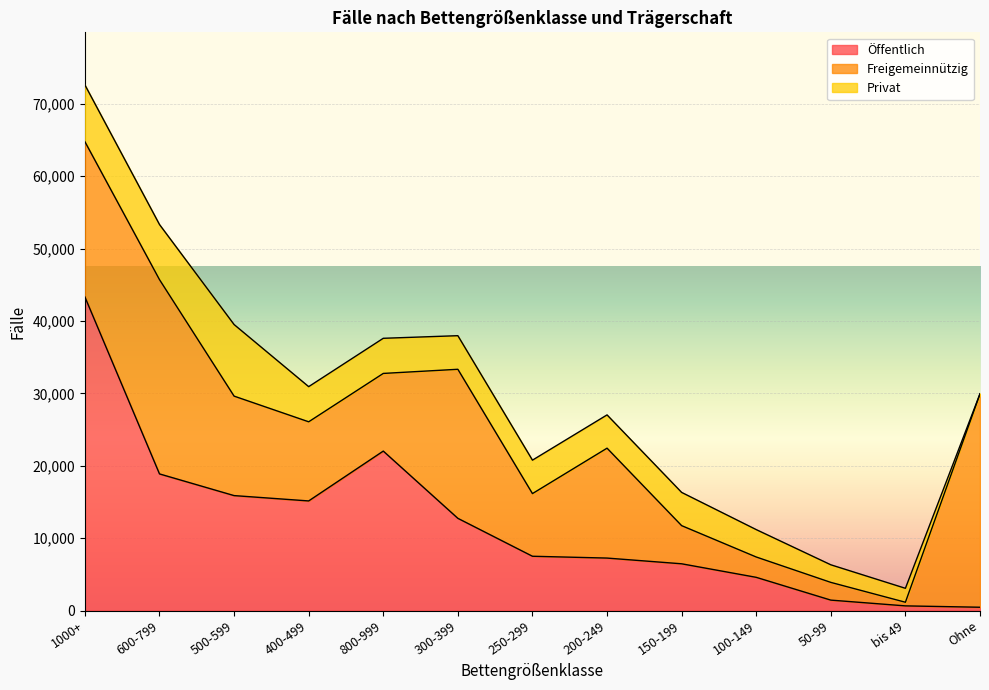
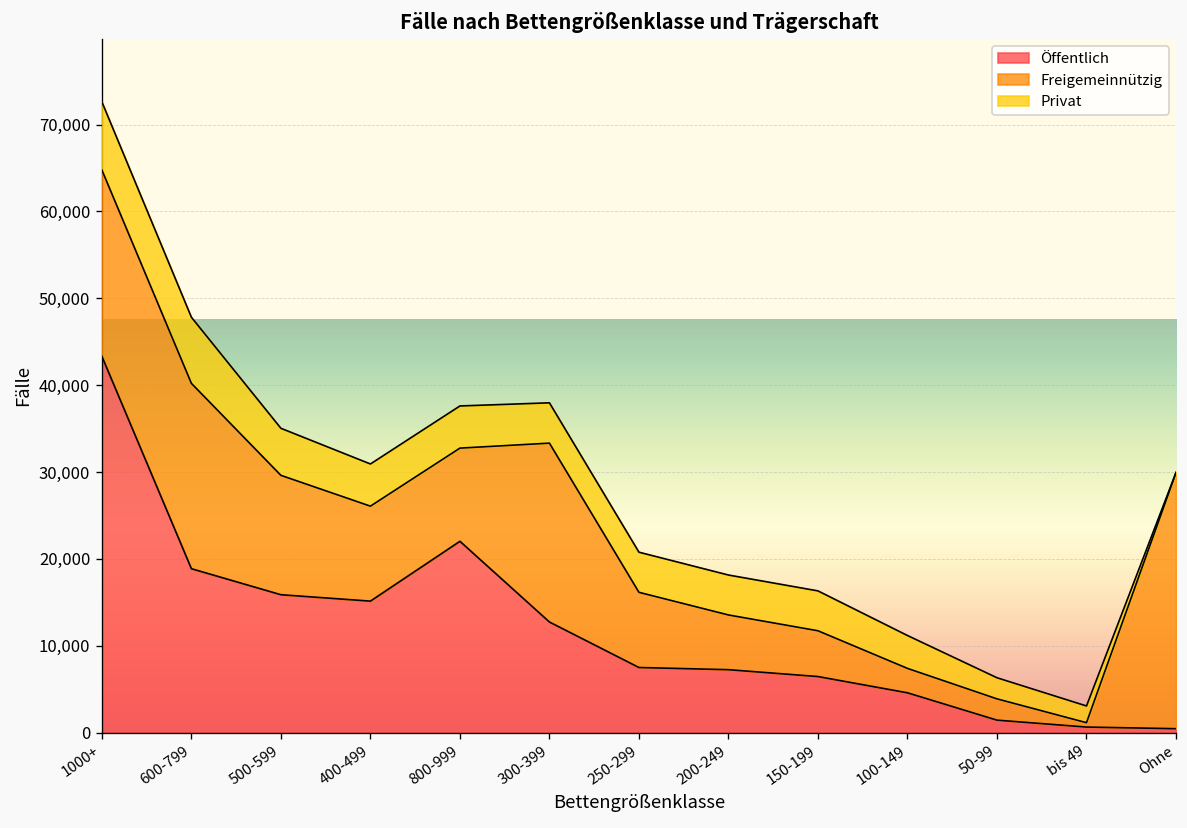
  {
    "Öffentlich": {
      "1000+": "43,000",
      "600-799": "19,000",
      "500-599": "16,000",
      "400-499": "15,000",
      "800-999": "22,000",
      "300-399": "13,000",
      "250-299": "7,000",
      "200-249": "7,000",
      "150-199": "6,000",
      "100-149": "5,000",
      "50-99": "1,000",
      "bis 49": "1,000",
      "Ohne": "0"
    },
    "Freigemeinnützig": {
      "1000+": "21,000",
-     "600-799": "27,000",
+     "600-799": "21,000",
      "500-599": "14,000",
      "400-499": "11,000",
      "800-999": "11,000",
      "300-399": "21,000",
      "250-299": "9,000",
-     "200-249": "15,000",
+     "200-249": "6,000",
      "150-199": "5,000",
      "100-149": "3,000",
      "50-99": "2,000",
      "bis 49": "1,000"
    },
    "Privat": {
      "1000+": "8,000",
      "600-799": "8,000",
-     "500-599": "10,000",
+     "500-599": "5,000",
      "400-499": "5,000",
      "800-999": "5,000",
      "300-399": "5,000",
      "250-299": "5,000",
      "200-249": "5,000",
      "150-199": "5,000",
      "100-149": "4,000",
      "50-99": "2,000",
      "bis 49": "2,000"
    }
  }
